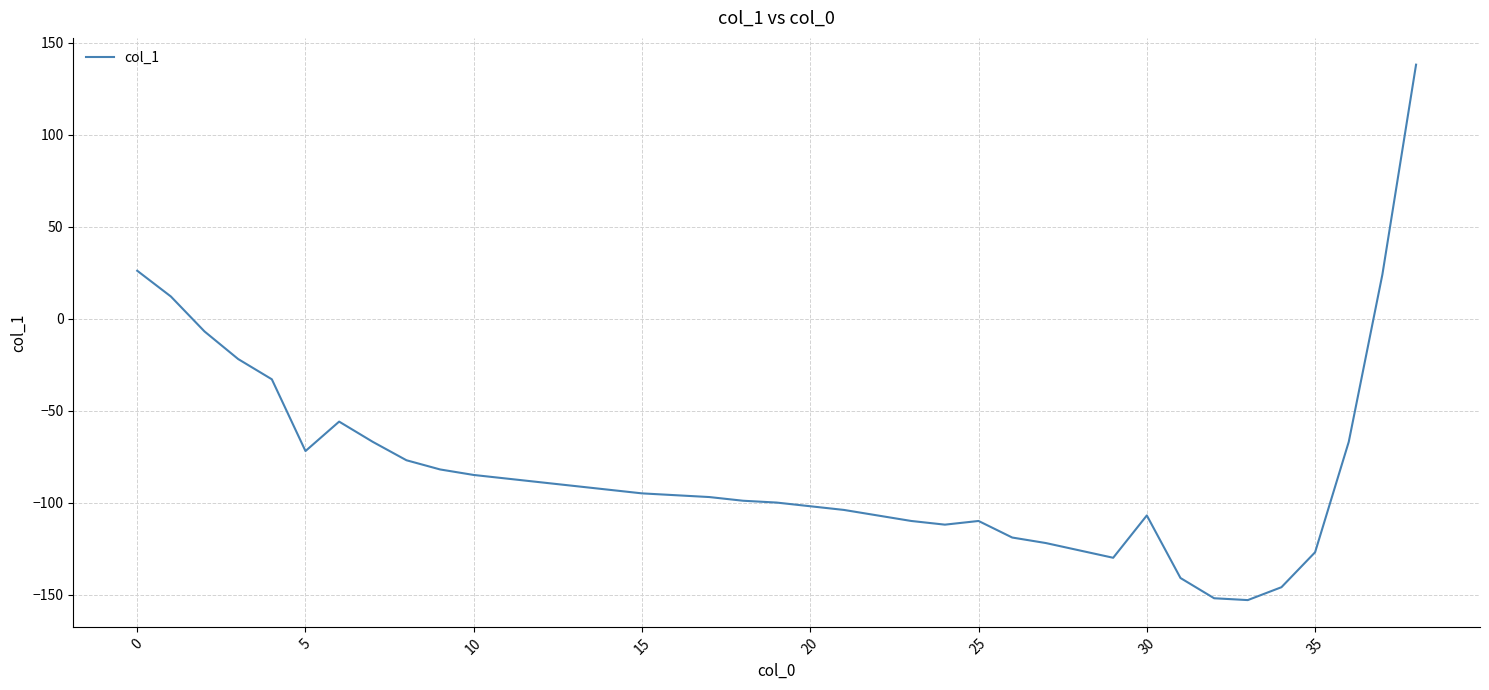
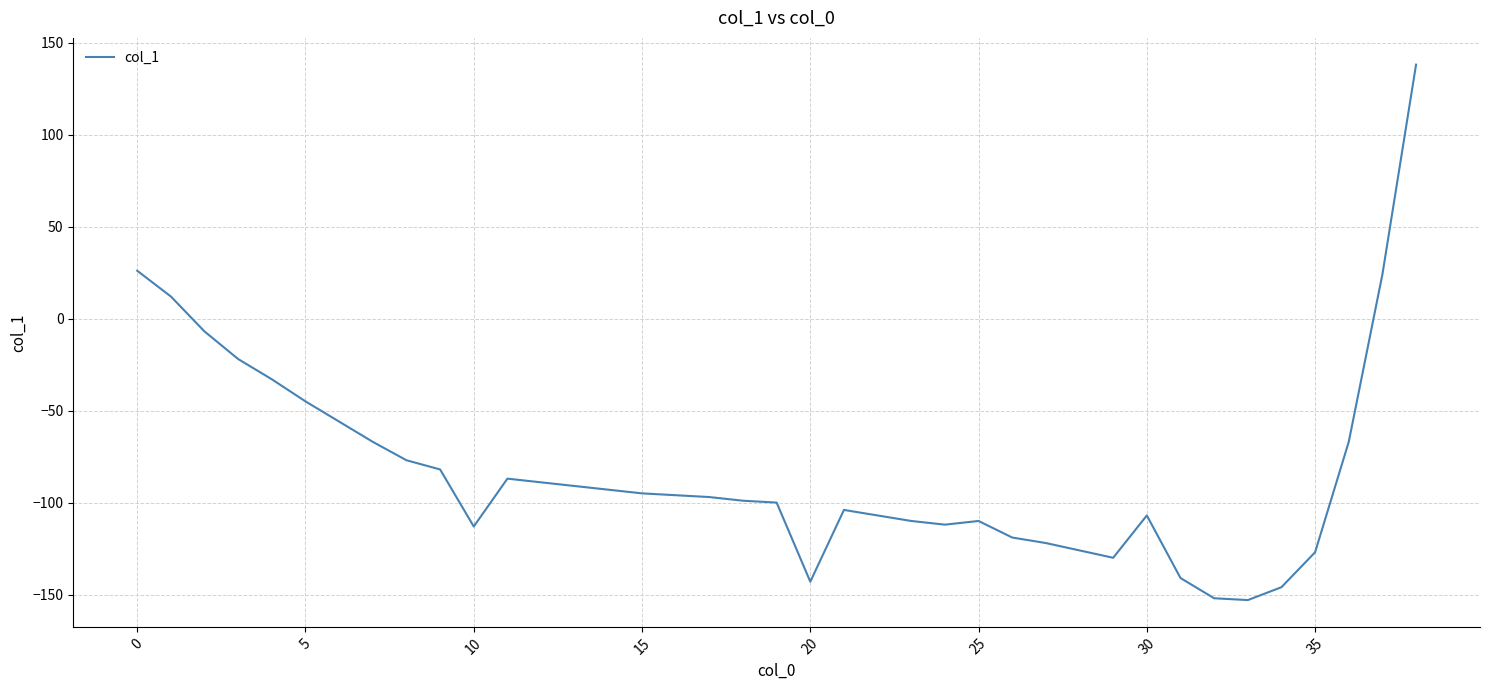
  {
    "0": 26,
-   "5": -72,
-   "10": -85,
+   "5": -45,
+   "10": -113,
    "15": -95,
-   "20": -102,
+   "20": -143,
    "25": -110,
    "30": -107,
    "35": -127
  }
